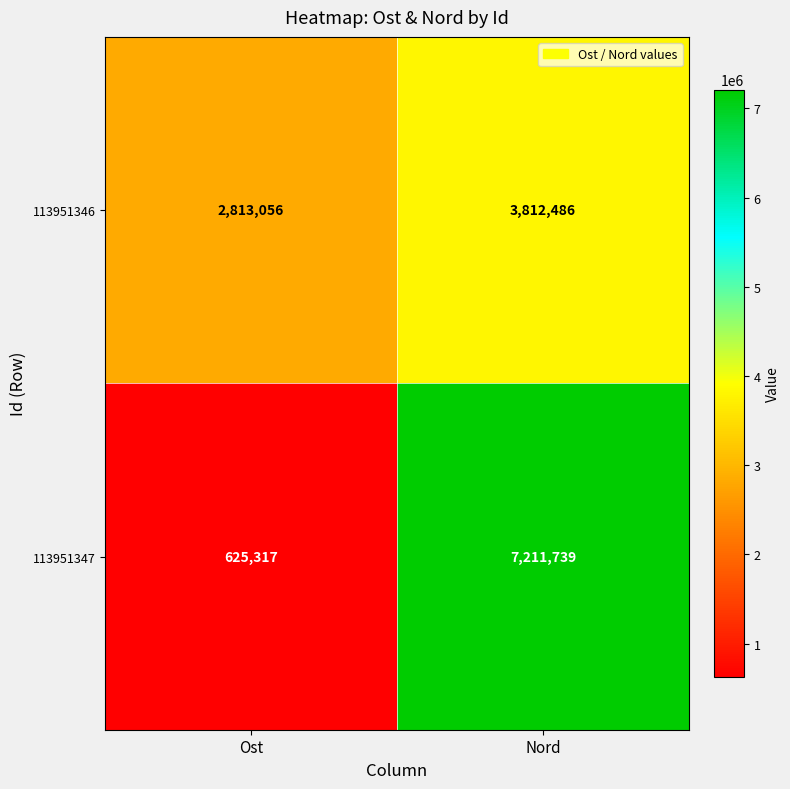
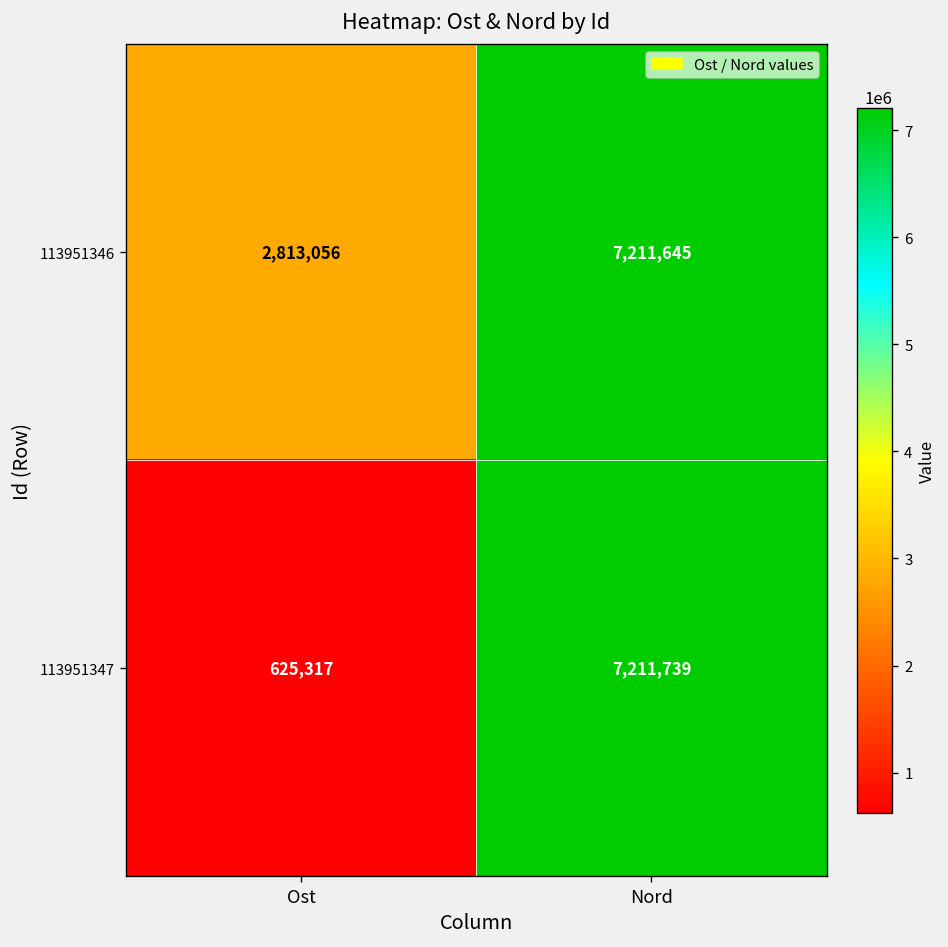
  {
    "113951346": {
      "Ost": "2,813,056",
-     "Nord": "3,812,486"
+     "Nord": "7,211,645"
    },
    "113951347": {
      "Ost": "625,317",
      "Nord": "7,211,739"
    }
  }
